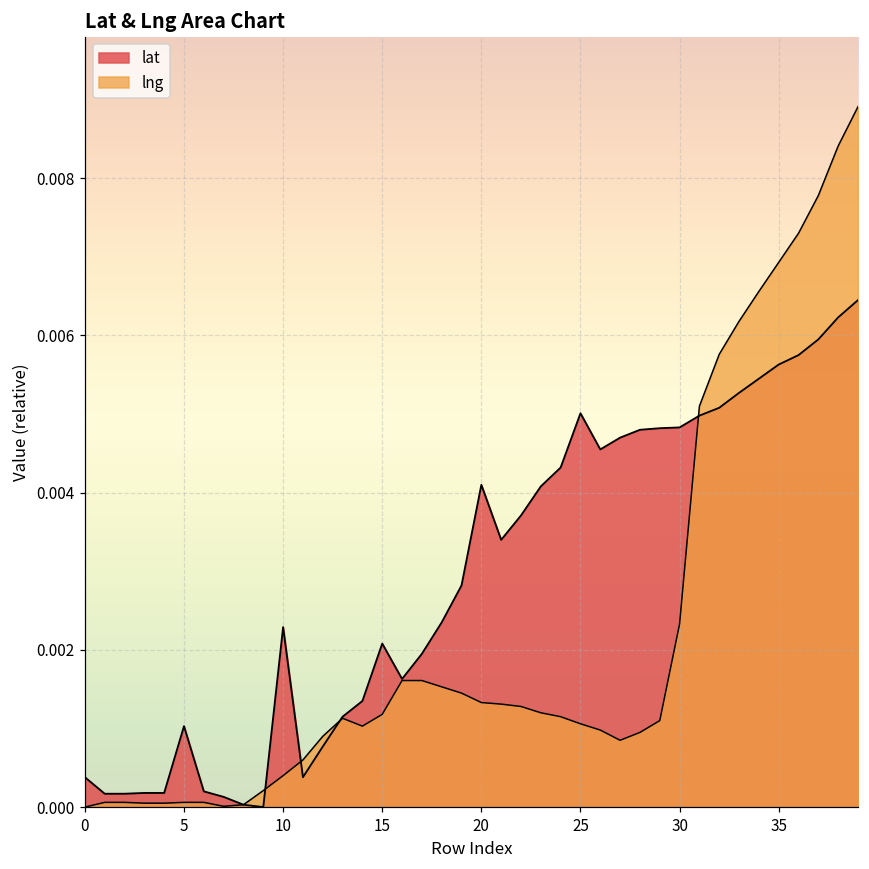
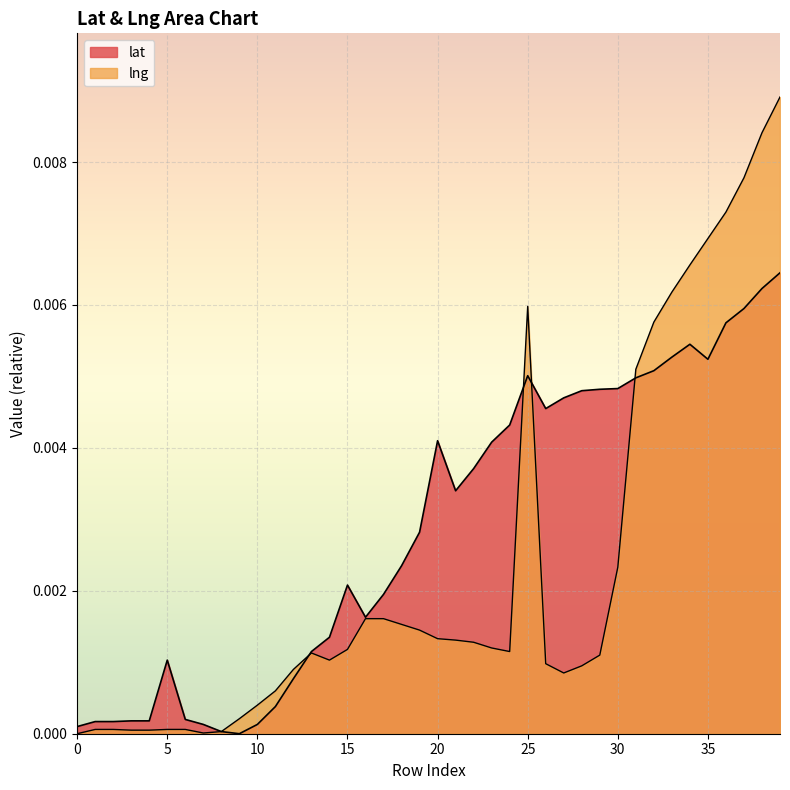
  {
    "lat": {
-     "0": 0.0004,
+     "0": 0.0001,
      "5": 0.0010,
-     "10": 0.0023,
+     "10": 0.0001,
      "15": 0.0021,
      "20": 0.0041,
      "25": 0.0050,
      "30": 0.0048,
-     "35": 0.0056
+     "35": 0.0052
    },
    "lng": {
      "0": 0.0000,
      "5": 0.0001,
      "10": 0.0004,
      "15": 0.0012,
      "20": 0.0013,
-     "25": 0.0011,
+     "25": 0.0060,
      "30": 0.0023,
      "35": 0.0069
    }
  }
